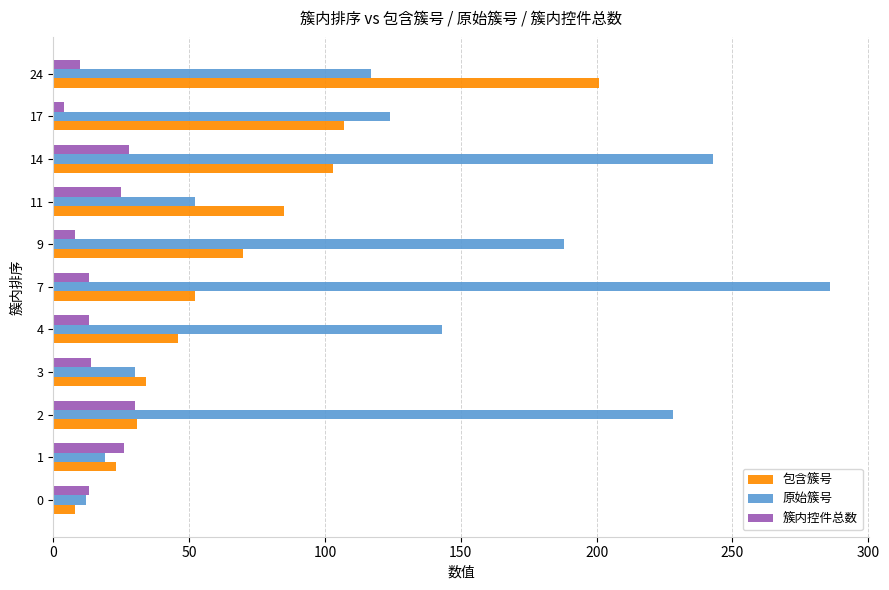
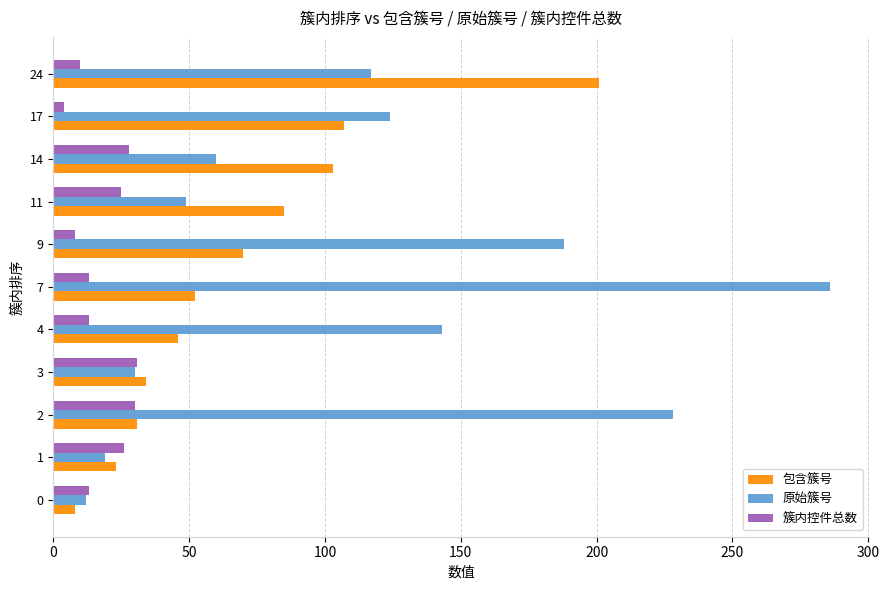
  {
    "包含簇号": {
      "24": 201,
      "17": 107,
      "14": 103,
      "11": 85,
      "9": 70,
      "7": 52,
      "4": 46,
      "3": 34,
      "2": 31,
      "1": 23,
      "0": 8
    },
    "原始簇号": {
      "24": 117,
      "17": 124,
-     "14": 243,
-     "11": 52,
+     "14": 60,
+     "11": 49,
      "9": 188,
      "7": 286,
      "4": 143,
      "3": 30,
      "2": 228,
      "1": 19,
      "0": 12
    },
    "簇内控件总数": {
      "24": 10,
      "17": 4,
      "14": 28,
      "11": 25,
      "9": 8,
      "7": 13,
      "4": 13,
-     "3": 14,
+     "3": 31,
      "2": 30,
      "1": 26,
      "0": 13
    }
  }
